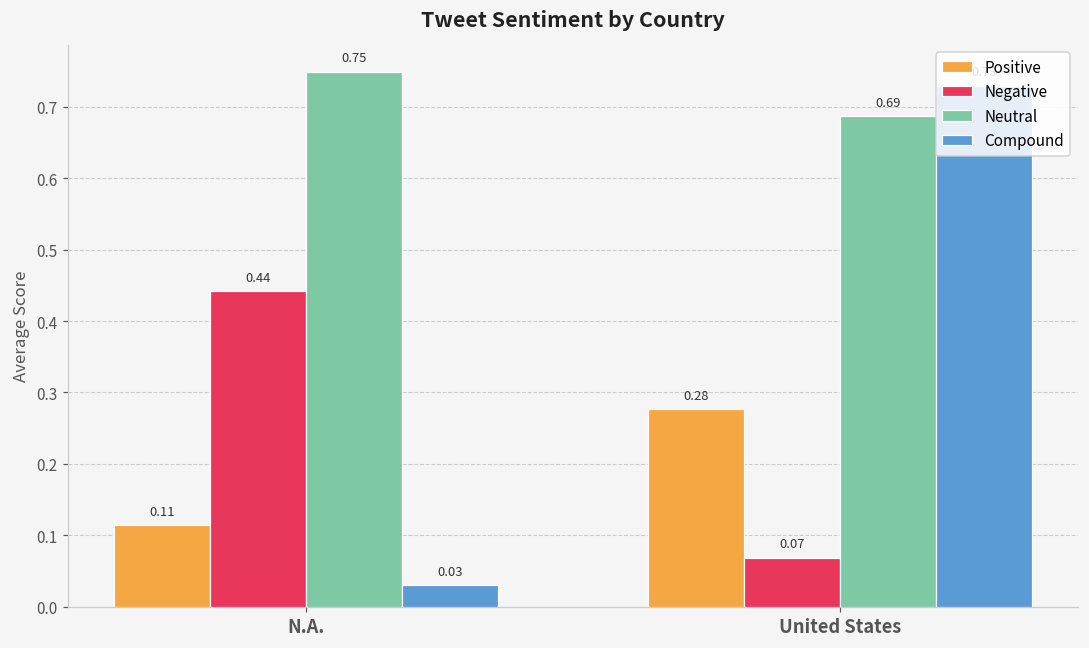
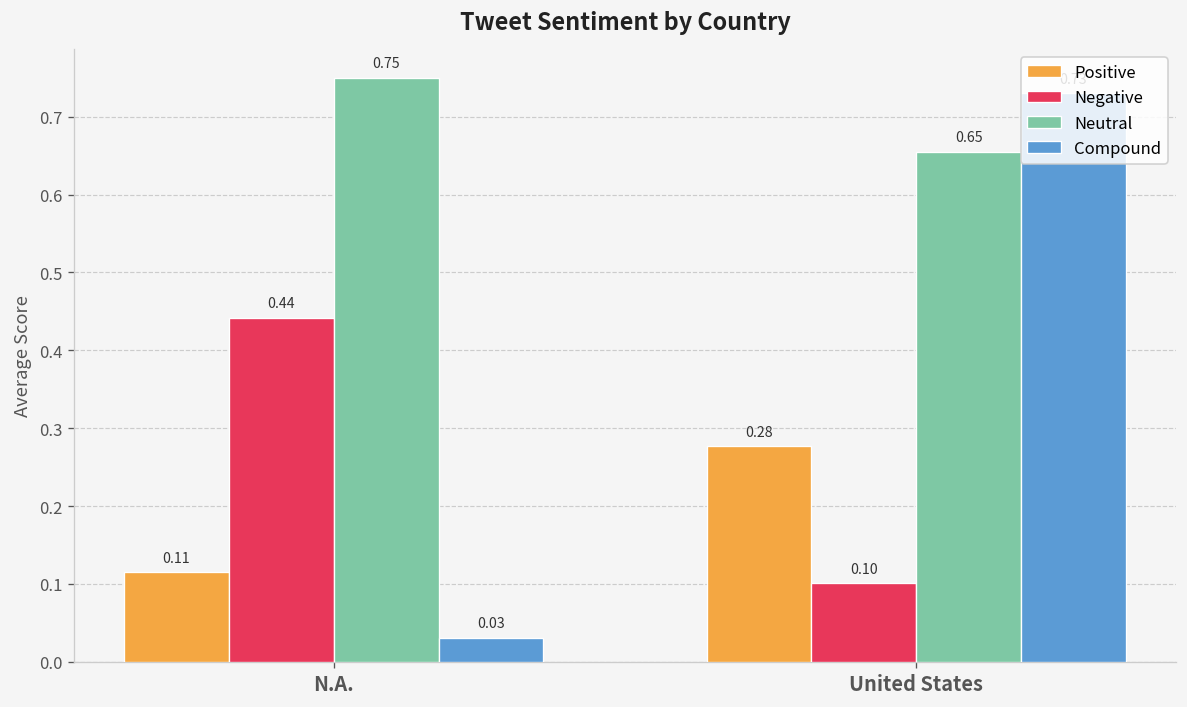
  {
    "Positive": {
      "N.A.": 0.11,
      "United States": 0.28
    },
    "Negative": {
      "N.A.": 0.44,
-     "United States": 0.07
+     "United States": 0.10
    },
    "Neutral": {
      "N.A.": 0.75,
-     "United States": 0.69
+     "United States": 0.65
    },
    "Compound": {
      "N.A.": 0.03
    }
  }
